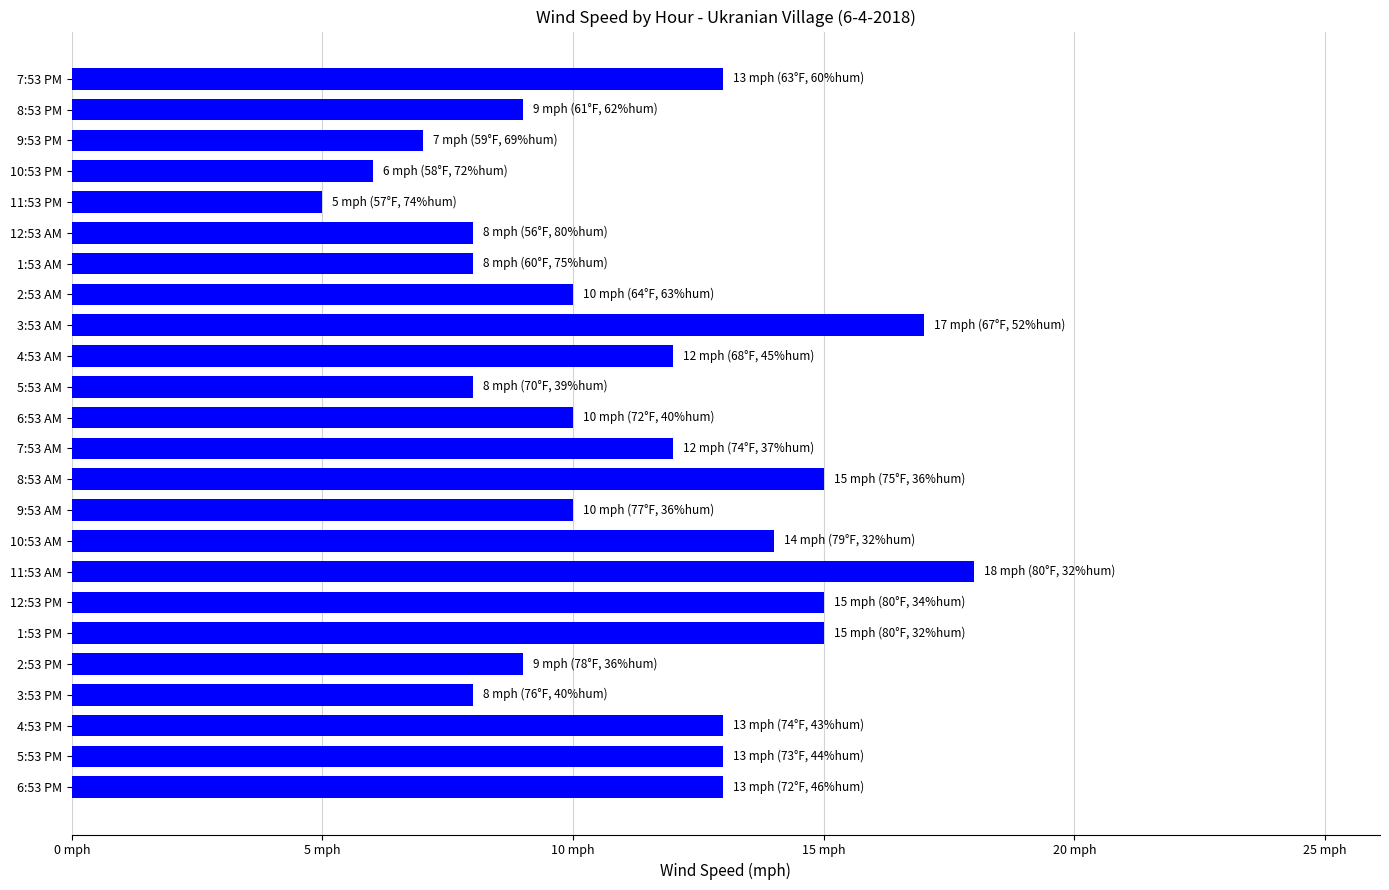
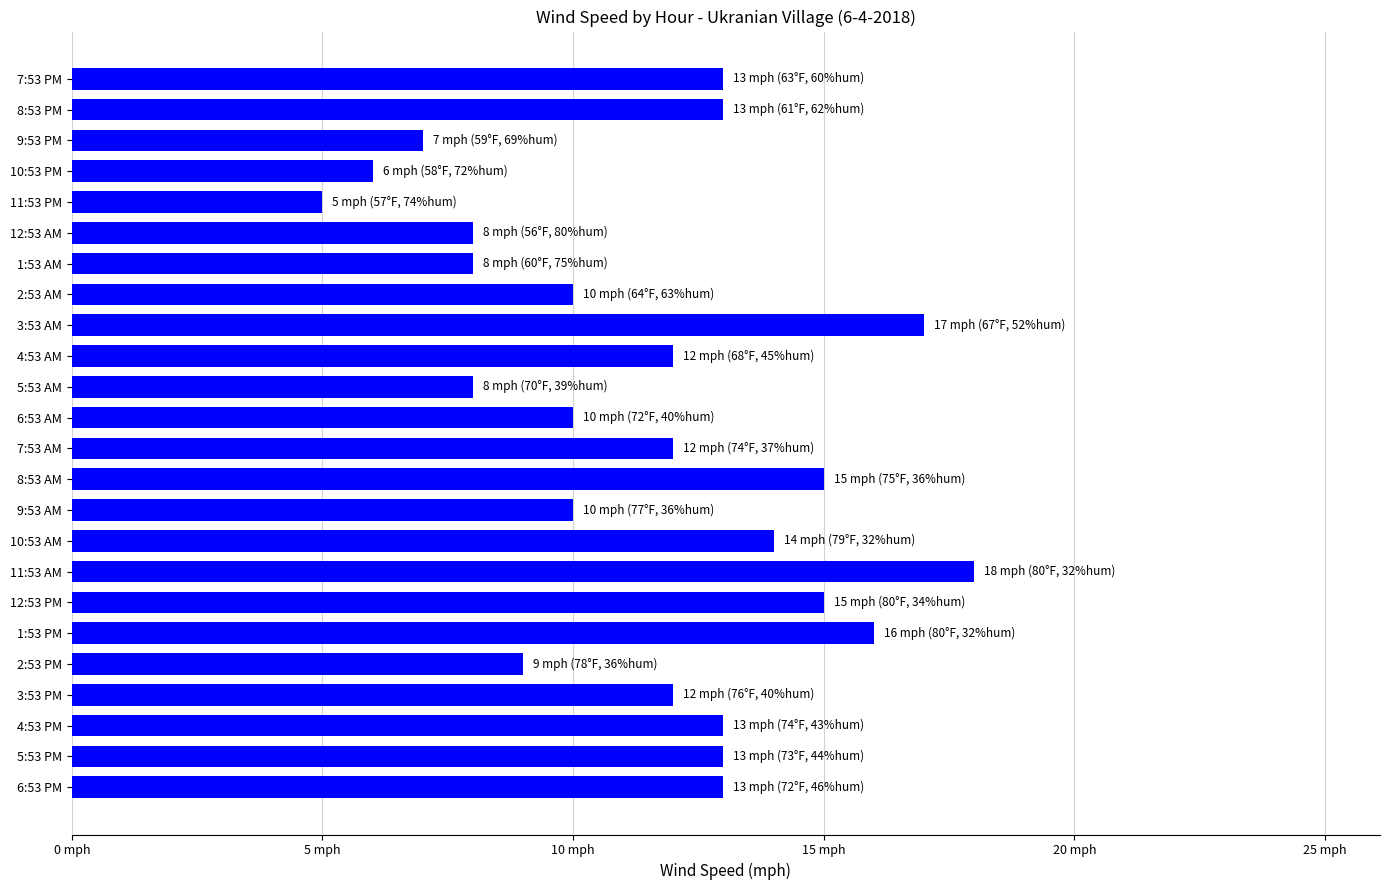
  {
    "7:53 PM": 13,
-   "8:53 PM": 9,
+   "8:53 PM": 13,
    "9:53 PM": 7,
    "10:53 PM": 6,
    "11:53 PM": 5,
    "12:53 AM": 8,
    "1:53 AM": 8,
    "2:53 AM": 10,
    "3:53 AM": 17,
    "4:53 AM": 12,
    "5:53 AM": 8,
    "6:53 AM": 10,
    "7:53 AM": 12,
    "8:53 AM": 15,
    "9:53 AM": 10,
    "10:53 AM": 14,
    "11:53 AM": 18,
    "12:53 PM": 15,
-   "1:53 PM": 15,
+   "1:53 PM": 16,
    "2:53 PM": 9,
-   "3:53 PM": 8,
+   "3:53 PM": 12,
    "4:53 PM": 13,
    "5:53 PM": 13,
    "6:53 PM": 13
  }
